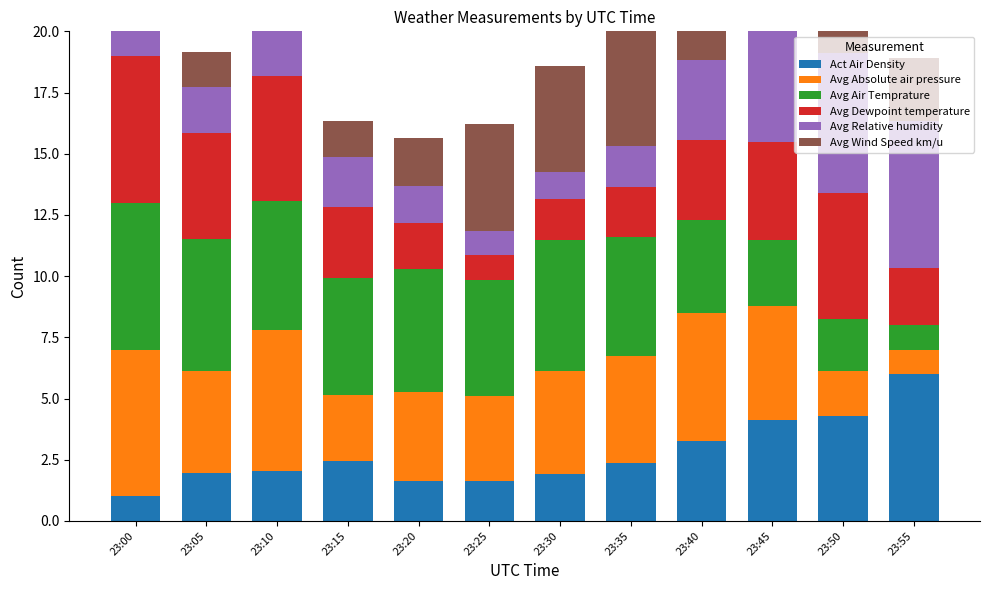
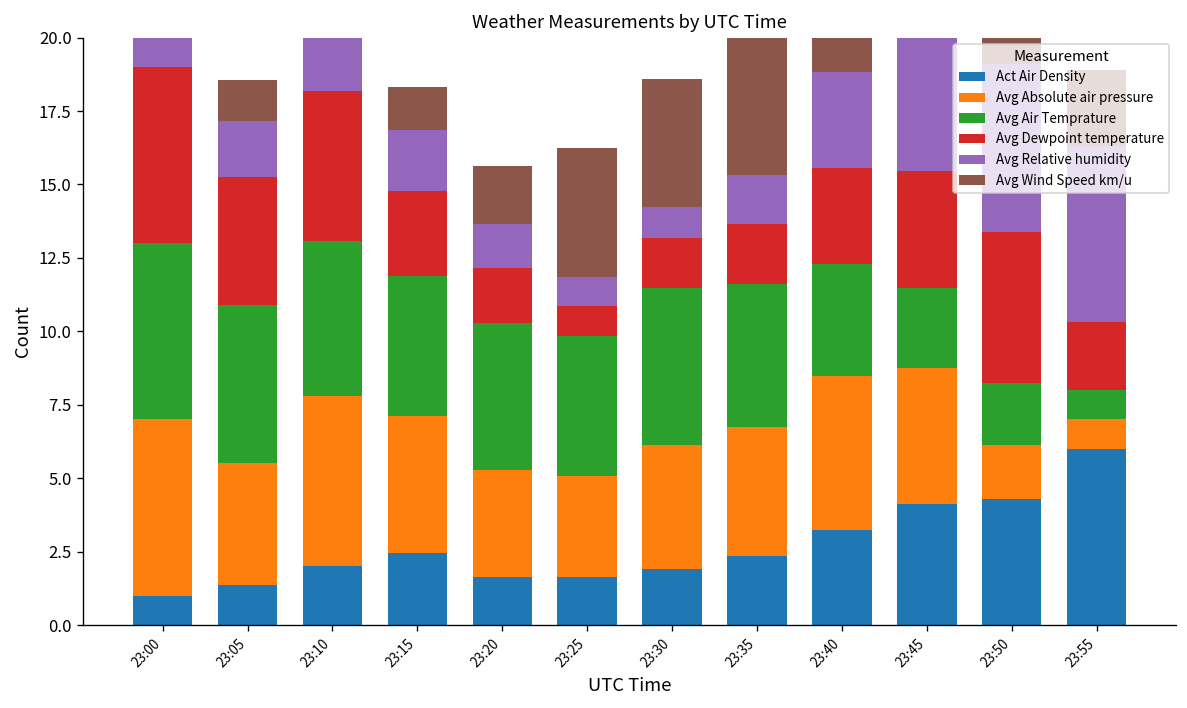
  {
    "Act Air Density": {
      "23:00": 1.0,
-     "23:05": 2.0,
+     "23:05": 1.4,
      "23:10": 2.0,
      "23:15": 2.4,
      "23:20": 1.6,
      "23:25": 1.6,
      "23:30": 1.9,
      "23:35": 2.3,
      "23:40": 3.3,
      "23:45": 4.1,
      "23:50": 4.3,
      "23:55": 6.0
    },
    "Avg Absolute air pressure": {
      "23:00": 6.0,
      "23:05": 4.2,
      "23:10": 5.8,
-     "23:15": 2.7,
+     "23:15": 4.7,
      "23:20": 3.7,
      "23:25": 3.4,
      "23:30": 4.2,
      "23:35": 4.4,
      "23:40": 5.2,
      "23:45": 4.6,
      "23:50": 1.8,
      "23:55": 1.0
    },
    "Avg Air Temprature": {
      "23:00": 6.0,
      "23:05": 5.4,
      "23:10": 5.3,
      "23:15": 4.8,
      "23:20": 5.0,
      "23:25": 4.8,
      "23:30": 5.3,
      "23:35": 4.9,
      "23:40": 3.8,
      "23:45": 2.7,
      "23:50": 2.1,
      "23:55": 1.0
    },
    "Avg Dewpoint temperature": {
      "23:00": 6.0,
      "23:05": 4.3,
      "23:10": 5.1,
      "23:15": 2.9,
      "23:20": 1.9,
      "23:25": 1.0,
      "23:30": 1.7,
      "23:35": 2.0,
      "23:40": 3.3,
      "23:45": 4.0,
      "23:50": 5.1,
      "23:55": 2.3
    },
    "Avg Relative humidity": {
      "23:05": 1.9,
      "23:15": 2.1,
      "23:20": 1.5,
      "23:25": 1.0,
      "23:30": 1.1,
      "23:35": 1.7,
      "23:40": 3.3
    },
    "Avg Wind Speed km/u": {
      "23:05": 1.4,
      "23:15": 1.5,
      "23:20": 2.0,
      "23:25": 4.4,
      "23:30": 4.3
    }
  }
